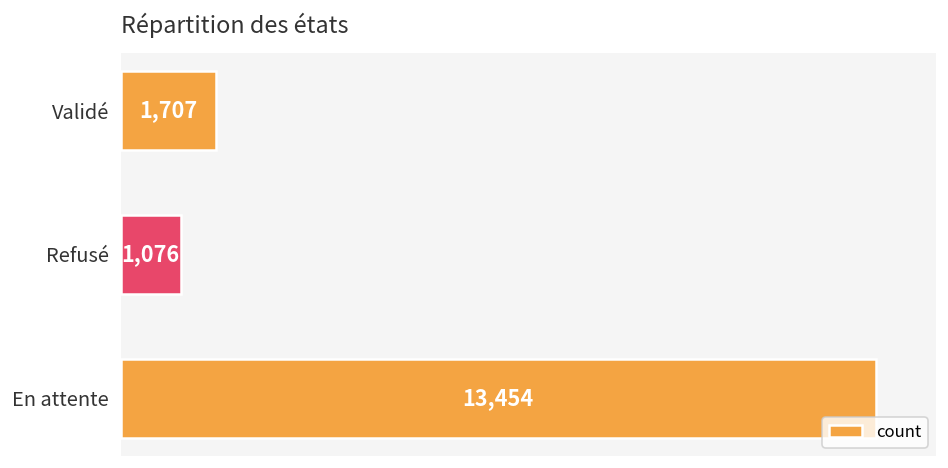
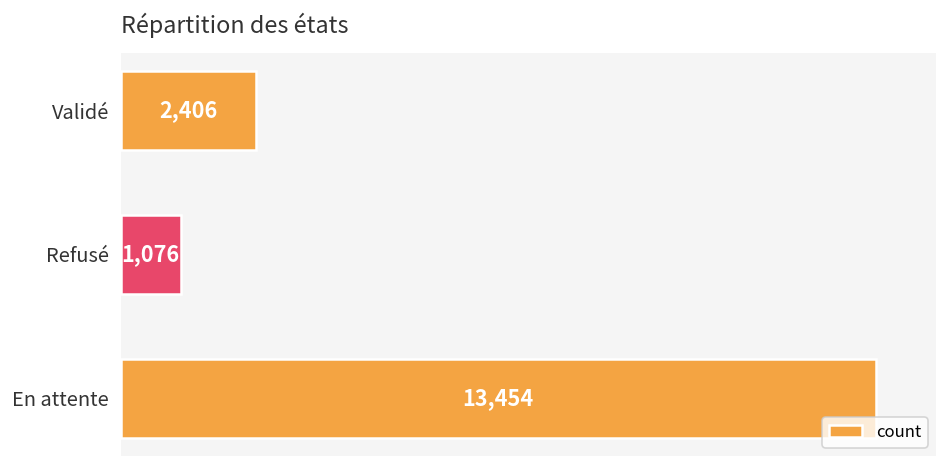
  {
-   "Validé": "1,707",
+   "Validé": "2,406",
    "Refusé": "1,076",
    "En attente": "13,454"
  }
